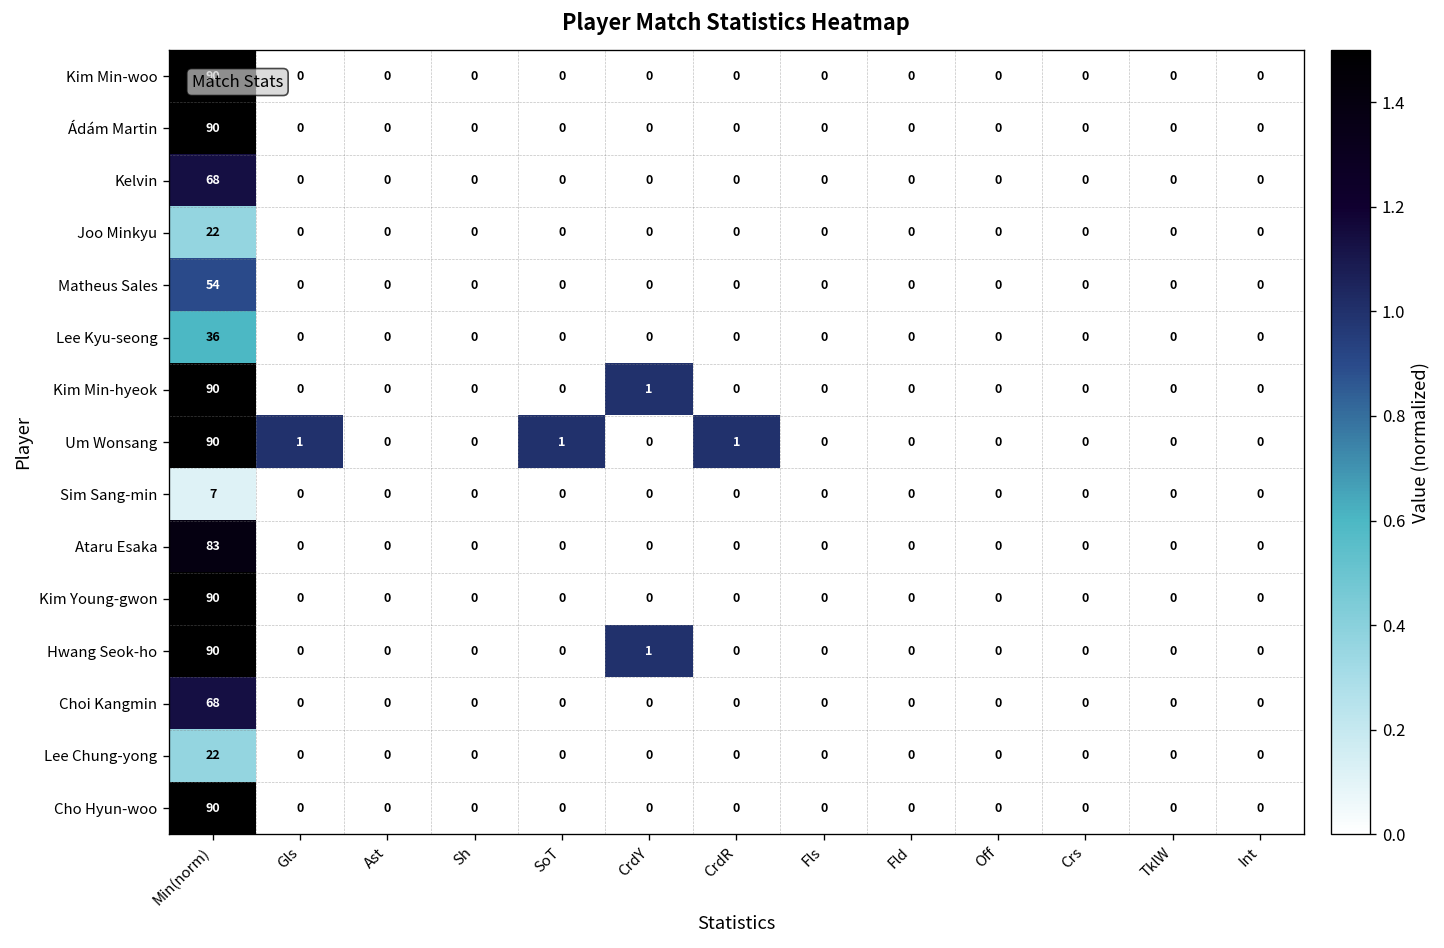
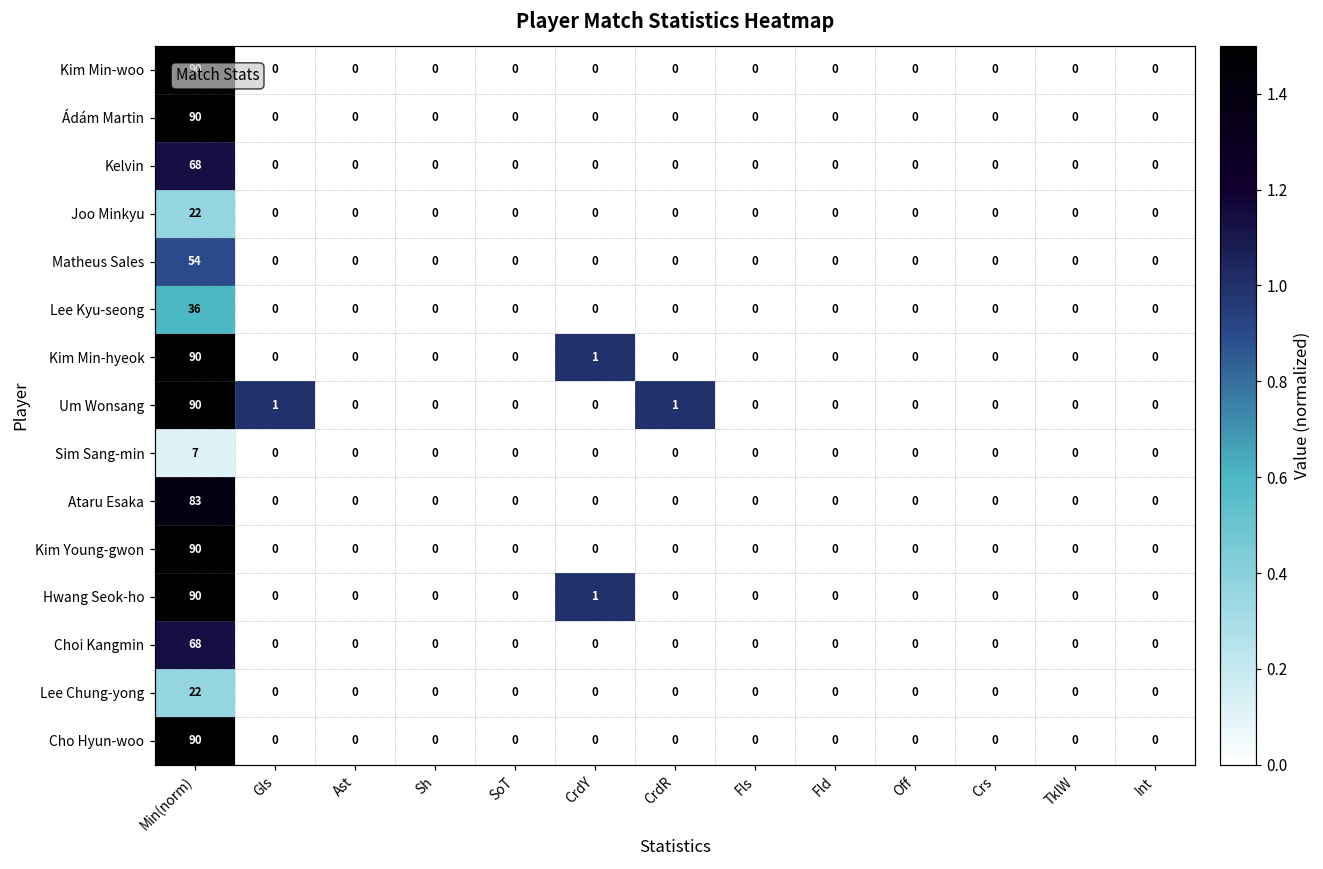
  {
    "Kim Min-woo": {
      "Gls": 0,
      "Ast": 0,
      "Sh": 0,
      "SoT": 0,
      "CrdY": 0,
      "CrdR": 0,
      "Fls": 0,
      "Fld": 0,
      "Off": 0,
      "Crs": 0,
      "TklW": 0,
      "Int": 0
    },
    "Ádám Martin": {
      "Min(norm)": 90,
      "Gls": 0,
      "Ast": 0,
      "Sh": 0,
      "SoT": 0,
      "CrdY": 0,
      "CrdR": 0,
      "Fls": 0,
      "Fld": 0,
      "Off": 0,
      "Crs": 0,
      "TklW": 0,
      "Int": 0
    },
    "Kelvin": {
      "Min(norm)": 68,
      "Gls": 0,
      "Ast": 0,
      "Sh": 0,
      "SoT": 0,
      "CrdY": 0,
      "CrdR": 0,
      "Fls": 0,
      "Fld": 0,
      "Off": 0,
      "Crs": 0,
      "TklW": 0,
      "Int": 0
    },
    "Joo Minkyu": {
      "Min(norm)": 22,
      "Gls": 0,
      "Ast": 0,
      "Sh": 0,
      "SoT": 0,
      "CrdY": 0,
      "CrdR": 0,
      "Fls": 0,
      "Fld": 0,
      "Off": 0,
      "Crs": 0,
      "TklW": 0,
      "Int": 0
    },
    "Matheus Sales": {
      "Min(norm)": 54,
      "Gls": 0,
      "Ast": 0,
      "Sh": 0,
      "SoT": 0,
      "CrdY": 0,
      "CrdR": 0,
      "Fls": 0,
      "Fld": 0,
      "Off": 0,
      "Crs": 0,
      "TklW": 0,
      "Int": 0
    },
    "Lee Kyu-seong": {
      "Min(norm)": 36,
      "Gls": 0,
      "Ast": 0,
      "Sh": 0,
      "SoT": 0,
      "CrdY": 0,
      "CrdR": 0,
      "Fls": 0,
      "Fld": 0,
      "Off": 0,
      "Crs": 0,
      "TklW": 0,
      "Int": 0
    },
    "Kim Min-hyeok": {
      "Min(norm)": 90,
      "Gls": 0,
      "Ast": 0,
      "Sh": 0,
      "SoT": 0,
      "CrdY": 1,
      "CrdR": 0,
      "Fls": 0,
      "Fld": 0,
      "Off": 0,
      "Crs": 0,
      "TklW": 0,
      "Int": 0
    },
    "Um Wonsang": {
      "Min(norm)": 90,
      "Gls": 1,
      "Ast": 0,
      "Sh": 0,
-     "SoT": 1,
+     "SoT": 0,
      "CrdY": 0,
      "CrdR": 1,
      "Fls": 0,
      "Fld": 0,
      "Off": 0,
      "Crs": 0,
      "TklW": 0,
      "Int": 0
    },
    "Sim Sang-min": {
      "Min(norm)": 7,
      "Gls": 0,
      "Ast": 0,
      "Sh": 0,
      "SoT": 0,
      "CrdY": 0,
      "CrdR": 0,
      "Fls": 0,
      "Fld": 0,
      "Off": 0,
      "Crs": 0,
      "TklW": 0,
      "Int": 0
    },
    "Ataru Esaka": {
      "Min(norm)": 83,
      "Gls": 0,
      "Ast": 0,
      "Sh": 0,
      "SoT": 0,
      "CrdY": 0,
      "CrdR": 0,
      "Fls": 0,
      "Fld": 0,
      "Off": 0,
      "Crs": 0,
      "TklW": 0,
      "Int": 0
    },
    "Kim Young-gwon": {
      "Min(norm)": 90,
      "Gls": 0,
      "Ast": 0,
      "Sh": 0,
      "SoT": 0,
      "CrdY": 0,
      "CrdR": 0,
      "Fls": 0,
      "Fld": 0,
      "Off": 0,
      "Crs": 0,
      "TklW": 0,
      "Int": 0
    },
    "Hwang Seok-ho": {
      "Min(norm)": 90,
      "Gls": 0,
      "Ast": 0,
      "Sh": 0,
      "SoT": 0,
      "CrdY": 1,
      "CrdR": 0,
      "Fls": 0,
      "Fld": 0,
      "Off": 0,
      "Crs": 0,
      "TklW": 0,
      "Int": 0
    },
    "Choi Kangmin": {
      "Min(norm)": 68,
      "Gls": 0,
      "Ast": 0,
      "Sh": 0,
      "SoT": 0,
      "CrdY": 0,
      "CrdR": 0,
      "Fls": 0,
      "Fld": 0,
      "Off": 0,
      "Crs": 0,
      "TklW": 0,
      "Int": 0
    },
    "Lee Chung-yong": {
      "Min(norm)": 22,
      "Gls": 0,
      "Ast": 0,
      "Sh": 0,
      "SoT": 0,
      "CrdY": 0,
      "CrdR": 0,
      "Fls": 0,
      "Fld": 0,
      "Off": 0,
      "Crs": 0,
      "TklW": 0,
      "Int": 0
    },
    "Cho Hyun-woo": {
      "Min(norm)": 90,
      "Gls": 0,
      "Ast": 0,
      "Sh": 0,
      "SoT": 0,
      "CrdY": 0,
      "CrdR": 0,
      "Fls": 0,
      "Fld": 0,
      "Off": 0,
      "Crs": 0,
      "TklW": 0,
      "Int": 0
    }
  }
